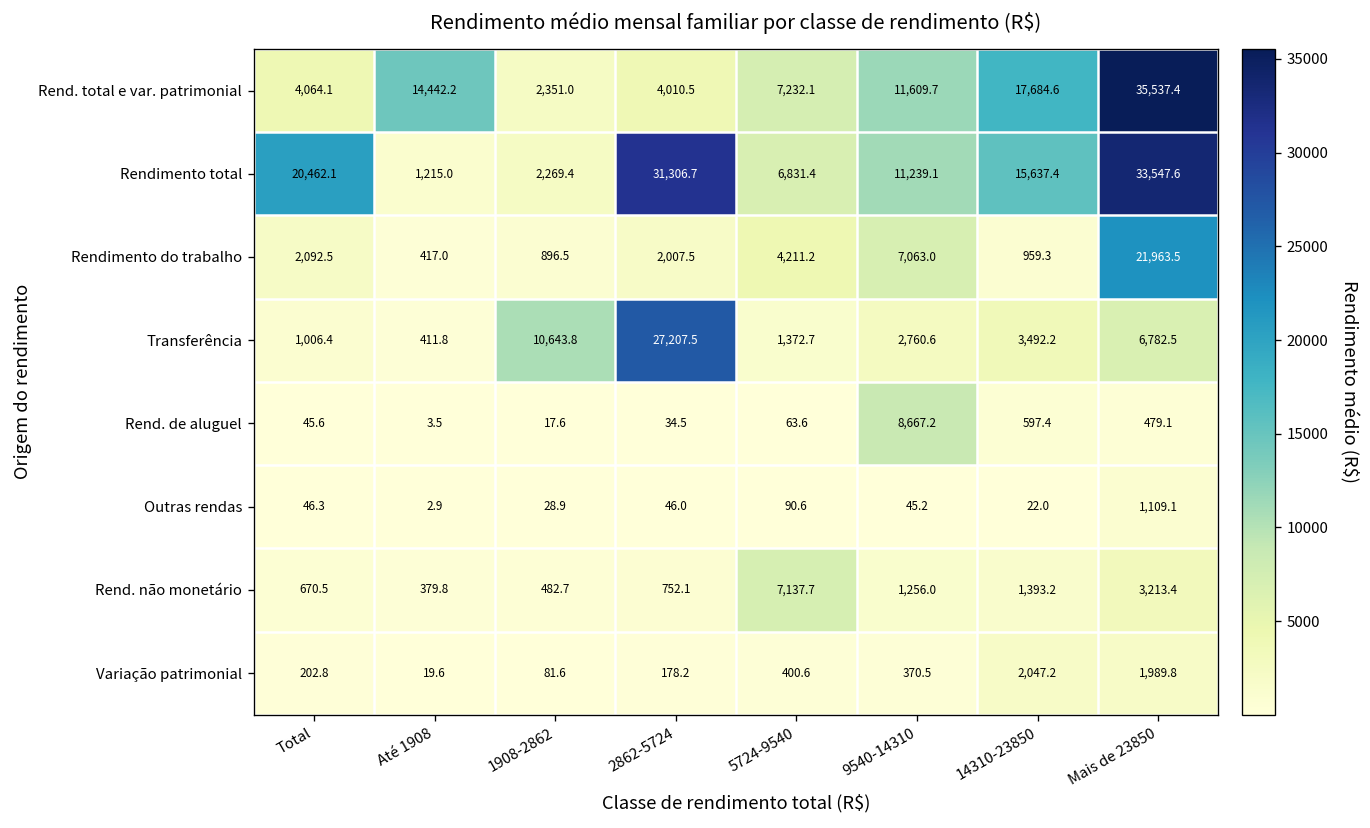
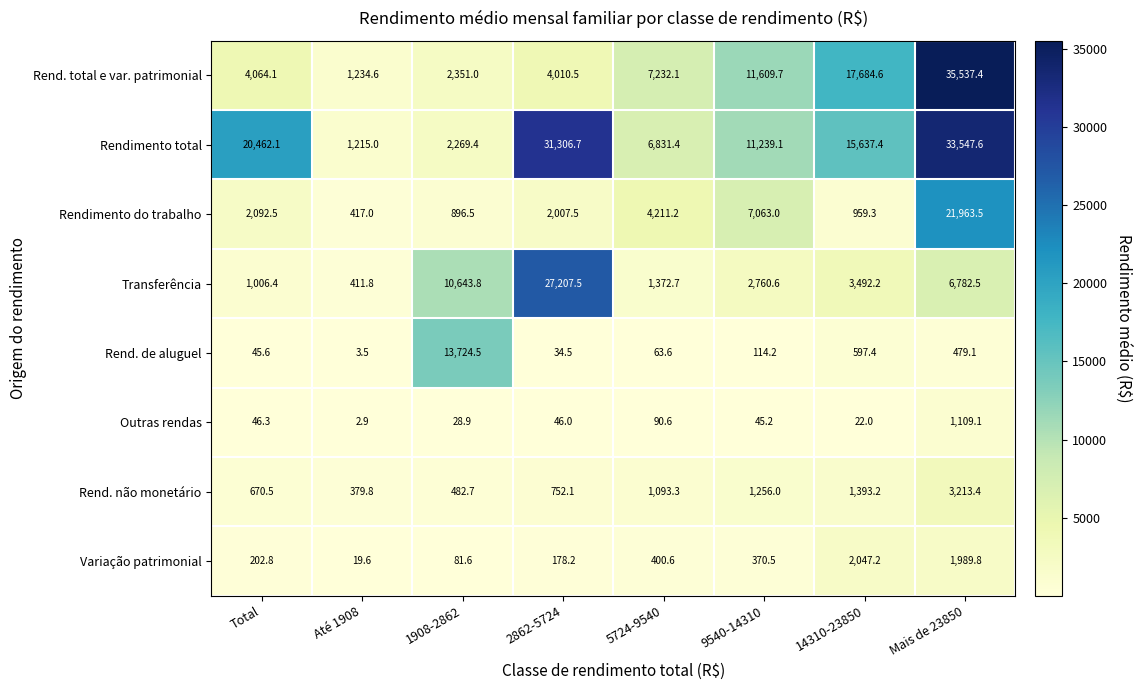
  {
    "Rend. total e var. patrimonial": {
      "Total": "4,064.1",
-     "Até 1908": "14,442.2",
+     "Até 1908": "1,234.6",
      "1908-2862": "2,351.0",
      "2862-5724": "4,010.5",
      "5724-9540": "7,232.1",
      "9540-14310": "11,609.7",
      "14310-23850": "17,684.6",
      "Mais de 23850": "35,537.4"
    },
    "Rendimento total": {
      "Total": "20,462.1",
      "Até 1908": "1,215.0",
      "1908-2862": "2,269.4",
      "2862-5724": "31,306.7",
      "5724-9540": "6,831.4",
      "9540-14310": "11,239.1",
      "14310-23850": "15,637.4",
      "Mais de 23850": "33,547.6"
    },
    "Rendimento do trabalho": {
      "Total": "2,092.5",
      "Até 1908": "417.0",
      "1908-2862": "896.5",
      "2862-5724": "2,007.5",
      "5724-9540": "4,211.2",
      "9540-14310": "7,063.0",
      "14310-23850": "959.3",
      "Mais de 23850": "21,963.5"
    },
    "Transferência": {
      "Total": "1,006.4",
      "Até 1908": "411.8",
      "1908-2862": "10,643.8",
      "2862-5724": "27,207.5",
      "5724-9540": "1,372.7",
      "9540-14310": "2,760.6",
      "14310-23850": "3,492.2",
      "Mais de 23850": "6,782.5"
    },
    "Rend. de aluguel": {
      "Total": "45.6",
      "Até 1908": "3.5",
-     "1908-2862": "17.6",
+     "1908-2862": "13,724.5",
      "2862-5724": "34.5",
      "5724-9540": "63.6",
-     "9540-14310": "8,667.2",
+     "9540-14310": "114.2",
      "14310-23850": "597.4",
      "Mais de 23850": "479.1"
    },
    "Outras rendas": {
      "Total": "46.3",
      "Até 1908": "2.9",
      "1908-2862": "28.9",
      "2862-5724": "46.0",
      "5724-9540": "90.6",
      "9540-14310": "45.2",
      "14310-23850": "22.0",
      "Mais de 23850": "1,109.1"
    },
    "Rend. não monetário": {
      "Total": "670.5",
      "Até 1908": "379.8",
      "1908-2862": "482.7",
      "2862-5724": "752.1",
-     "5724-9540": "7,137.7",
+     "5724-9540": "1,093.3",
      "9540-14310": "1,256.0",
      "14310-23850": "1,393.2",
      "Mais de 23850": "3,213.4"
    },
    "Variação patrimonial": {
      "Total": "202.8",
      "Até 1908": "19.6",
      "1908-2862": "81.6",
      "2862-5724": "178.2",
      "5724-9540": "400.6",
      "9540-14310": "370.5",
      "14310-23850": "2,047.2",
      "Mais de 23850": "1,989.8"
    }
  }
